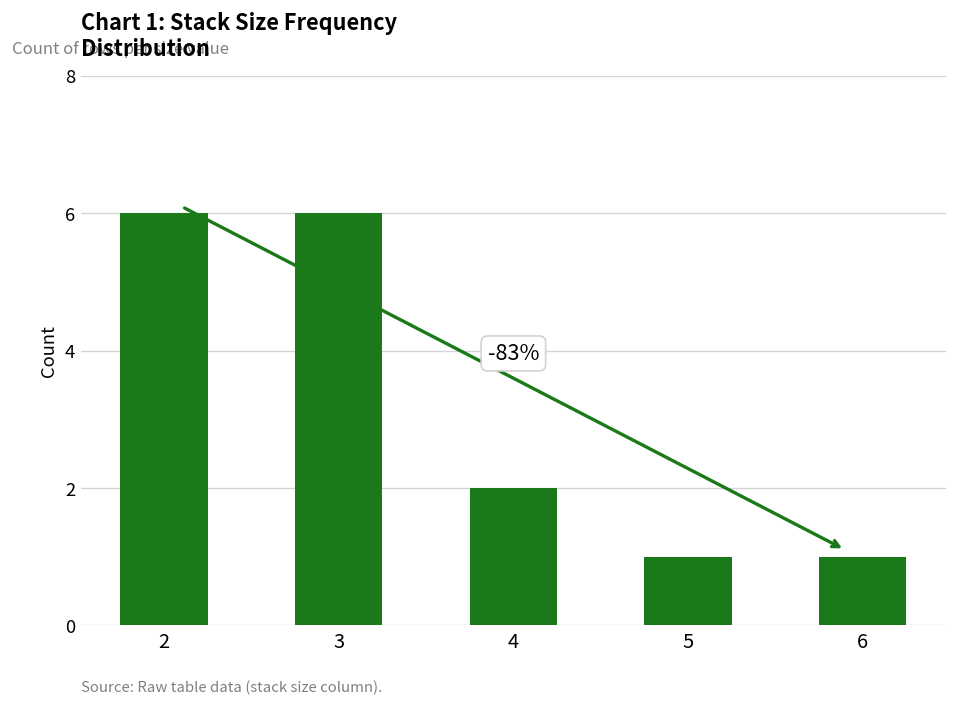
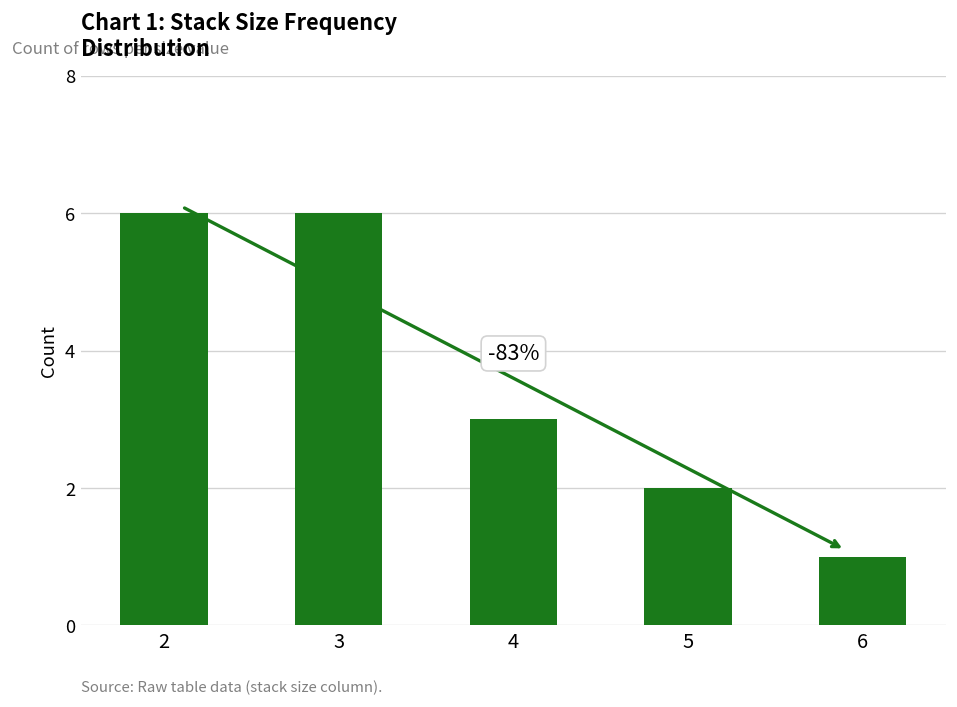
  {
    "2": 6,
    "3": 6,
-   "4": 2,
-   "5": 1,
+   "4": 3,
+   "5": 2,
    "6": 1
  }
